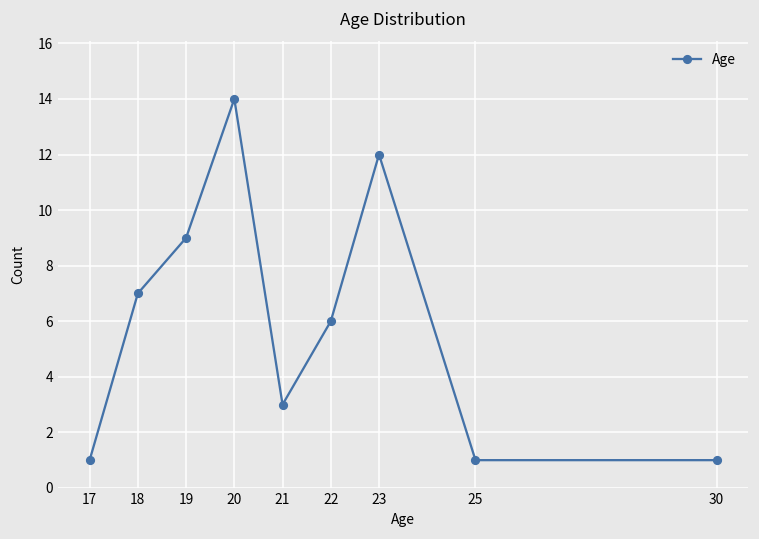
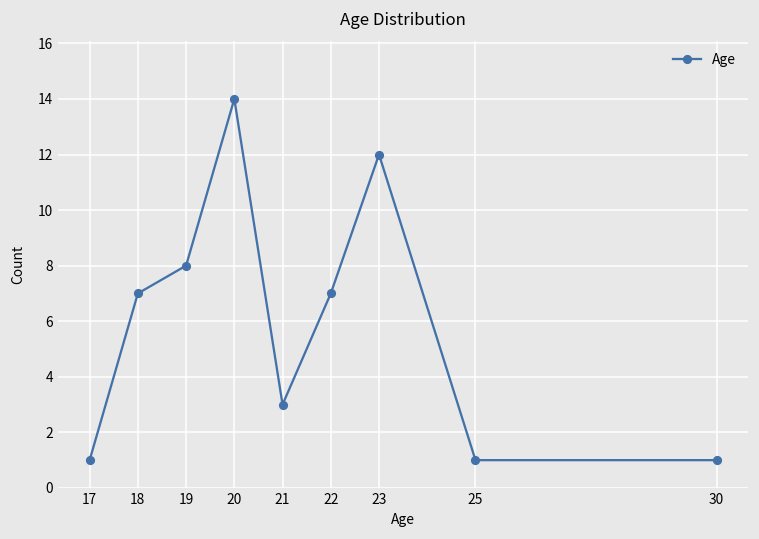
  {
    "17": 1,
    "18": 7,
-   "19": 9,
+   "19": 8,
    "20": 14,
    "21": 3,
-   "22": 6,
+   "22": 7,
    "23": 12,
    "25": 1,
    "30": 1
  }
